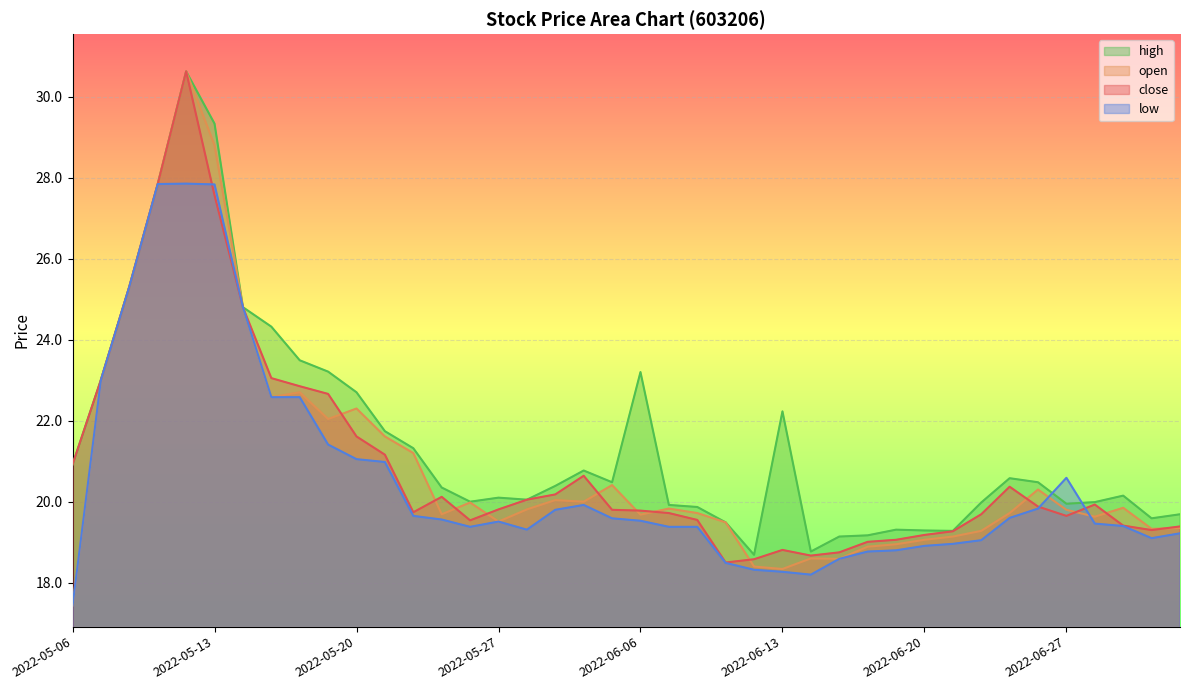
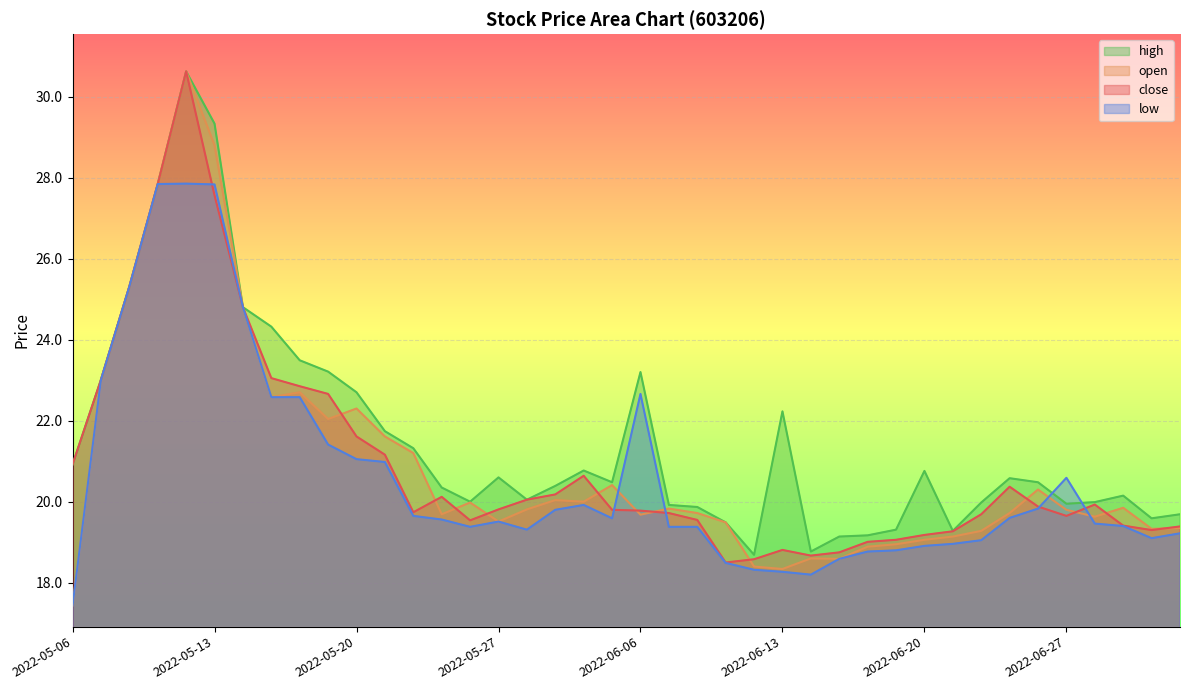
  {
    "high": {
      "2022-05-13": 29.3,
      "2022-05-20": 22.7,
-     "2022-05-27": 20.1,
+     "2022-05-27": 20.6,
      "2022-06-06": 23.2,
      "2022-06-13": 22.2,
-     "2022-06-20": 19.3,
+     "2022-06-20": 20.8,
      "2022-06-27": 20.0
    },
    "low": {
      "2022-05-13": 27.8,
      "2022-05-20": 21.1,
-     "2022-06-06": 19.5,
+     "2022-06-06": 22.7,
      "2022-06-13": 18.3,
      "2022-06-20": 18.9,
      "2022-06-27": 20.6
    }
  }
